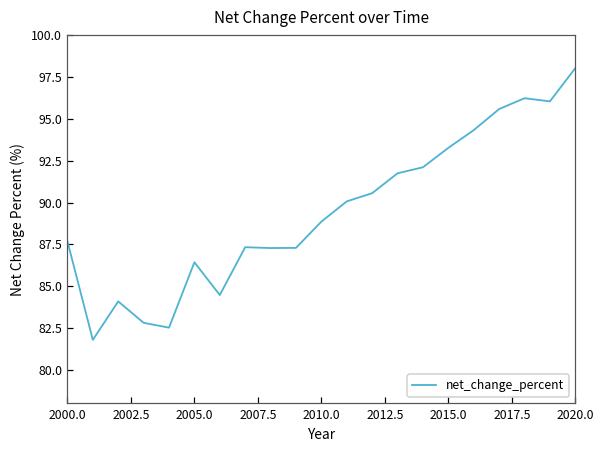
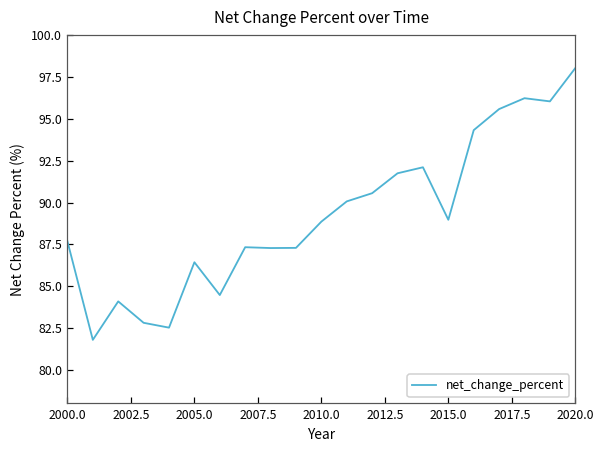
  {
    "2000.0": 87.7,
    "2005.0": 86.4,
    "2010.0": 88.9,
-   "2015.0": 93.3,
+   "2015.0": 89.0,
    "2020.0": 98.0
  }
